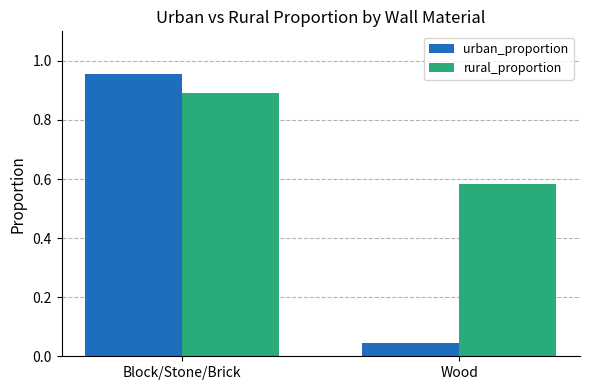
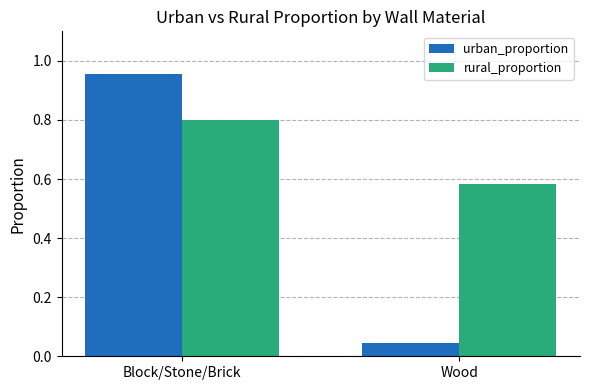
  {
    "urban_proportion": {
      "Block/Stone/Brick": 0.95,
      "Wood": 0.05
    },
    "rural_proportion": {
-     "Block/Stone/Brick": 0.89,
+     "Block/Stone/Brick": 0.80,
      "Wood": 0.58
    }
  }
